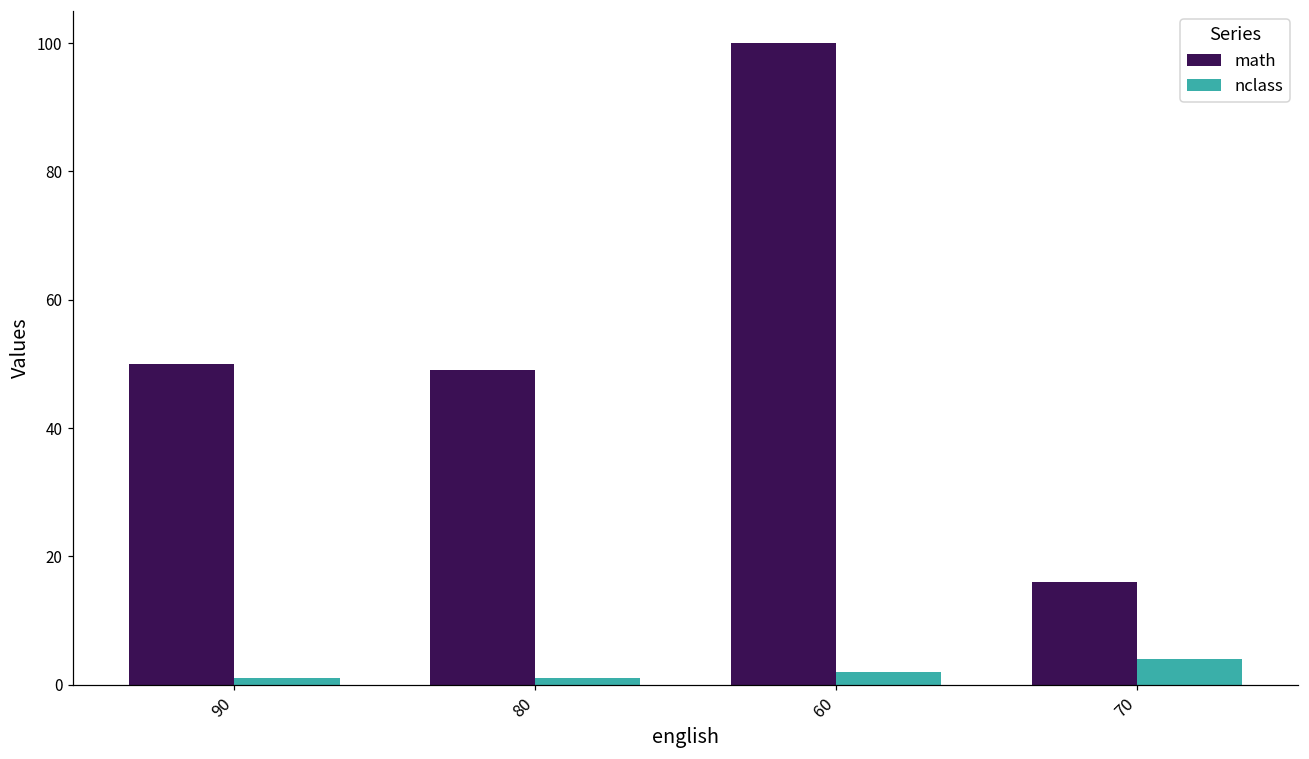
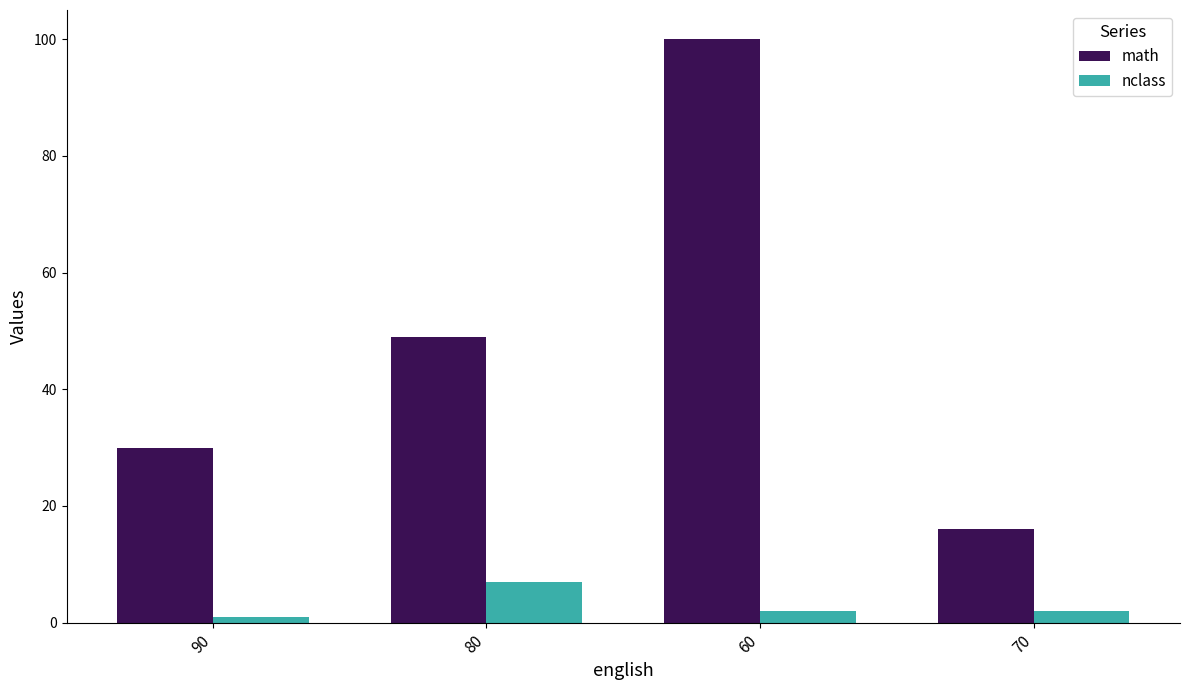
  {
    "math": {
-     "90": 50,
+     "90": 30,
      "80": 49,
      "60": 100,
      "70": 16
    },
    "nclass": {
      "90": 1,
-     "80": 1,
+     "80": 7,
      "60": 2,
-     "70": 4
+     "70": 2
    }
  }
